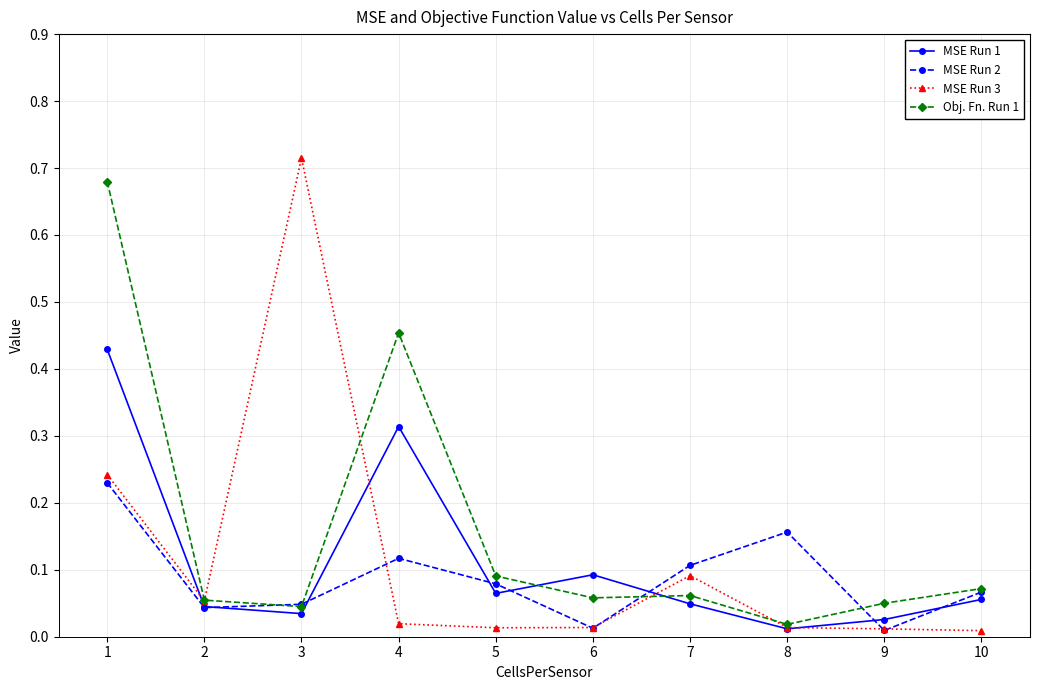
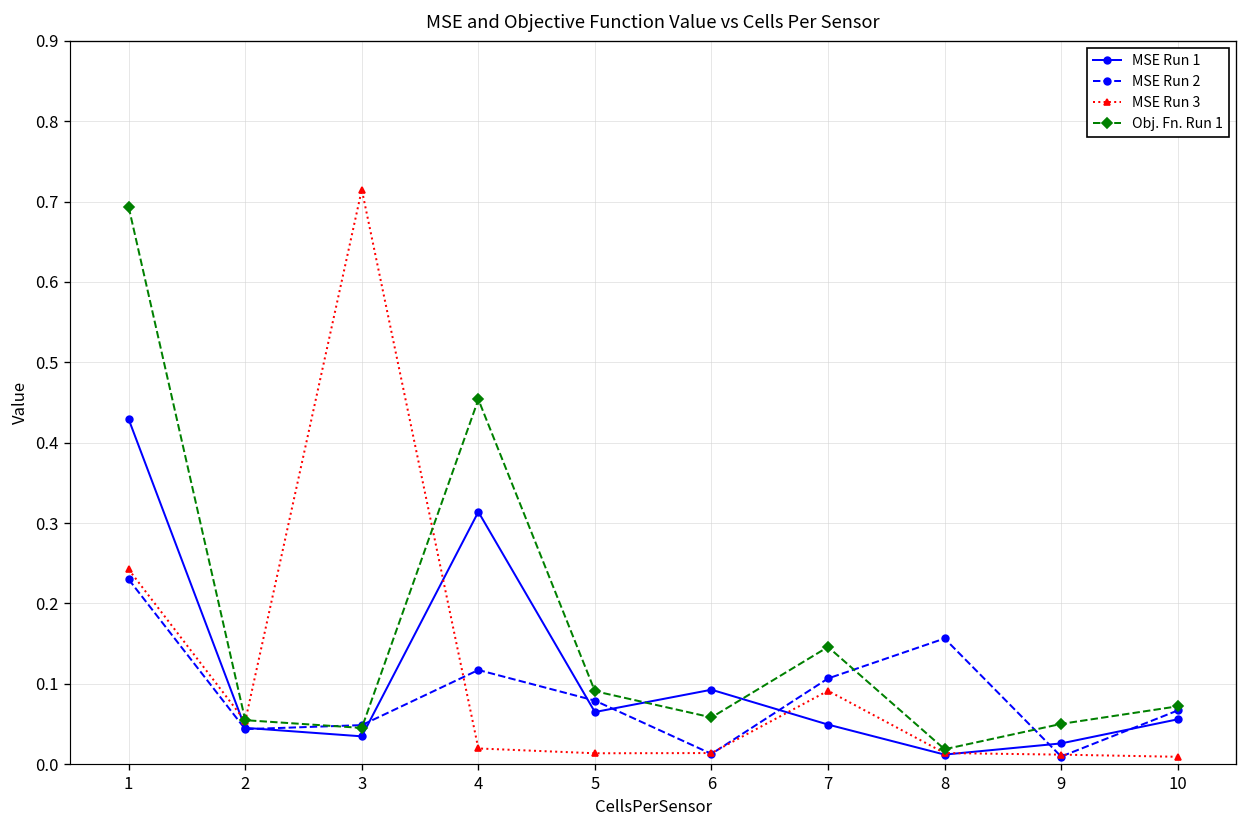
  {
    "MSE Run 3": {
      "1": 0.24,
      "3": 0.71,
      "4": 0.02,
      "5": 0.01,
      "7": 0.09,
      "10": 0.01
    },
    "Obj. Fn. Run 1": {
-     "1": 0.68,
+     "1": 0.69,
      "4": 0.45,
      "5": 0.09,
      "6": 0.06,
-     "7": 0.06,
+     "7": 0.15,
      "8": 0.02,
      "9": 0.05,
      "10": 0.07
    }
  }
